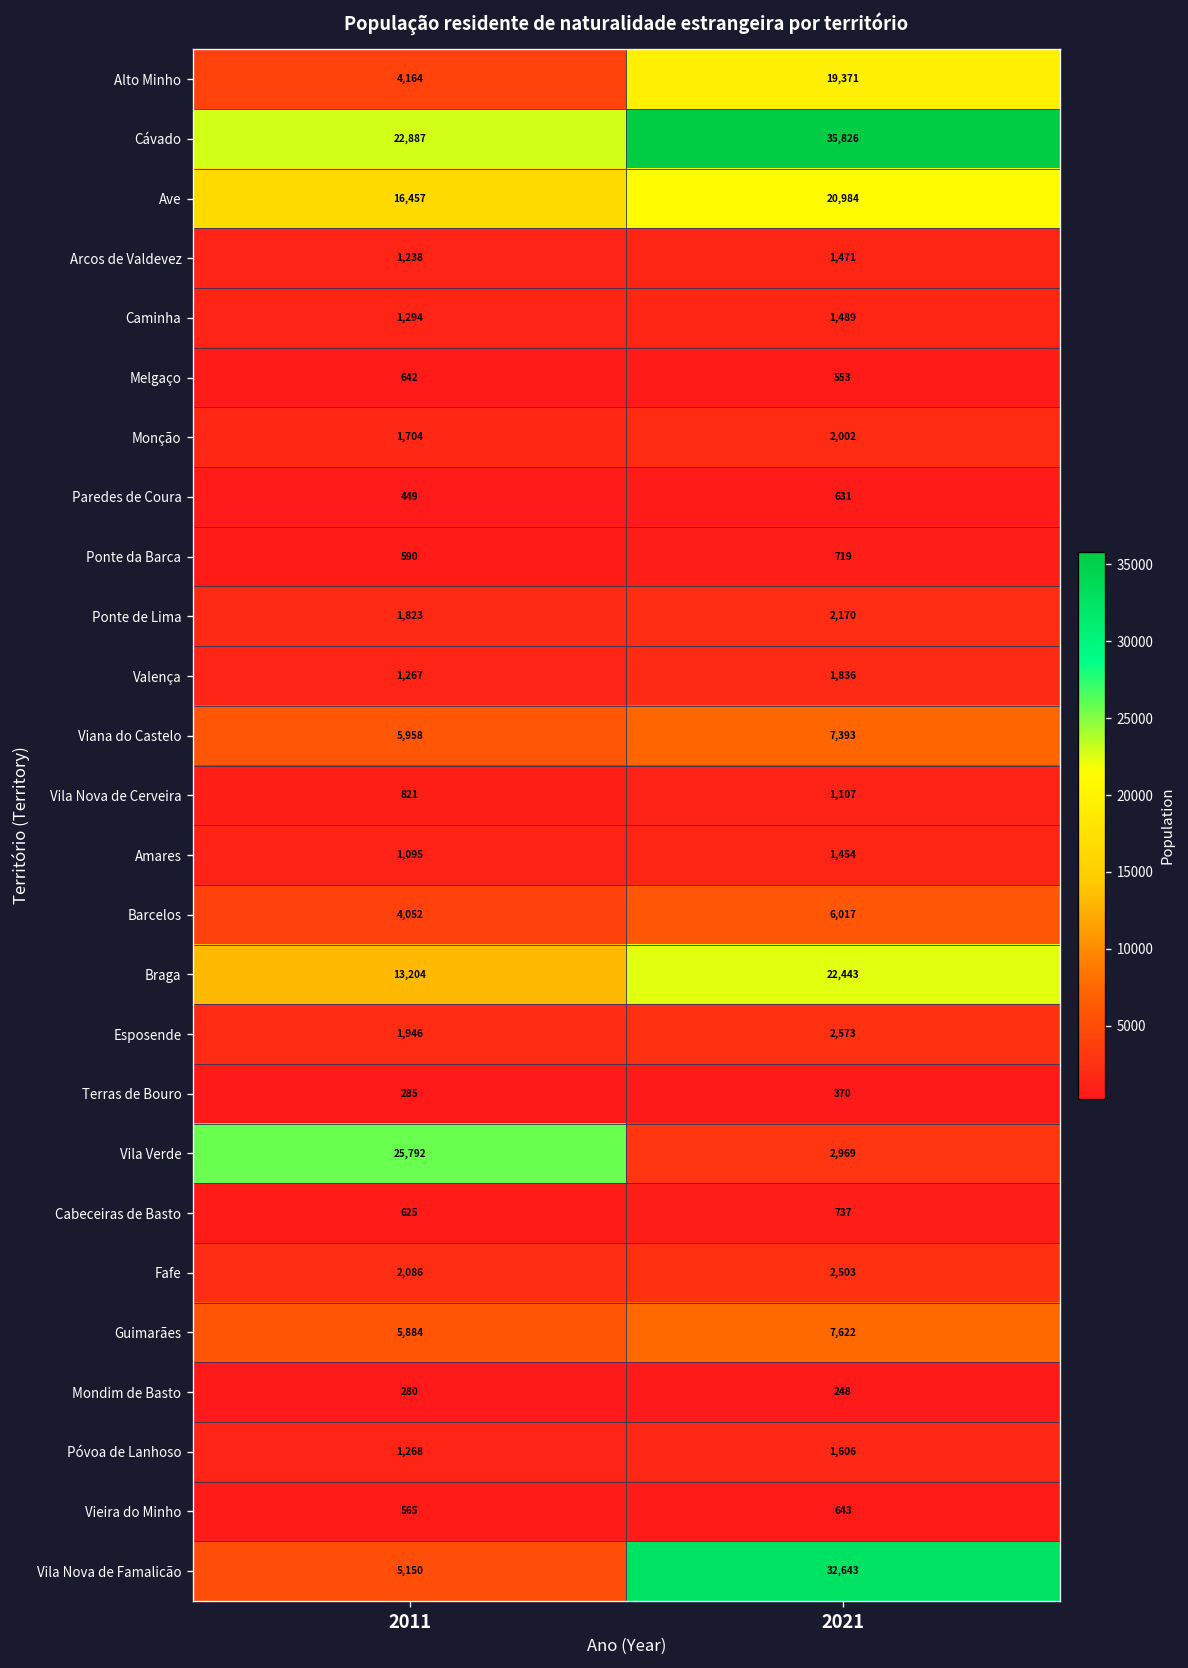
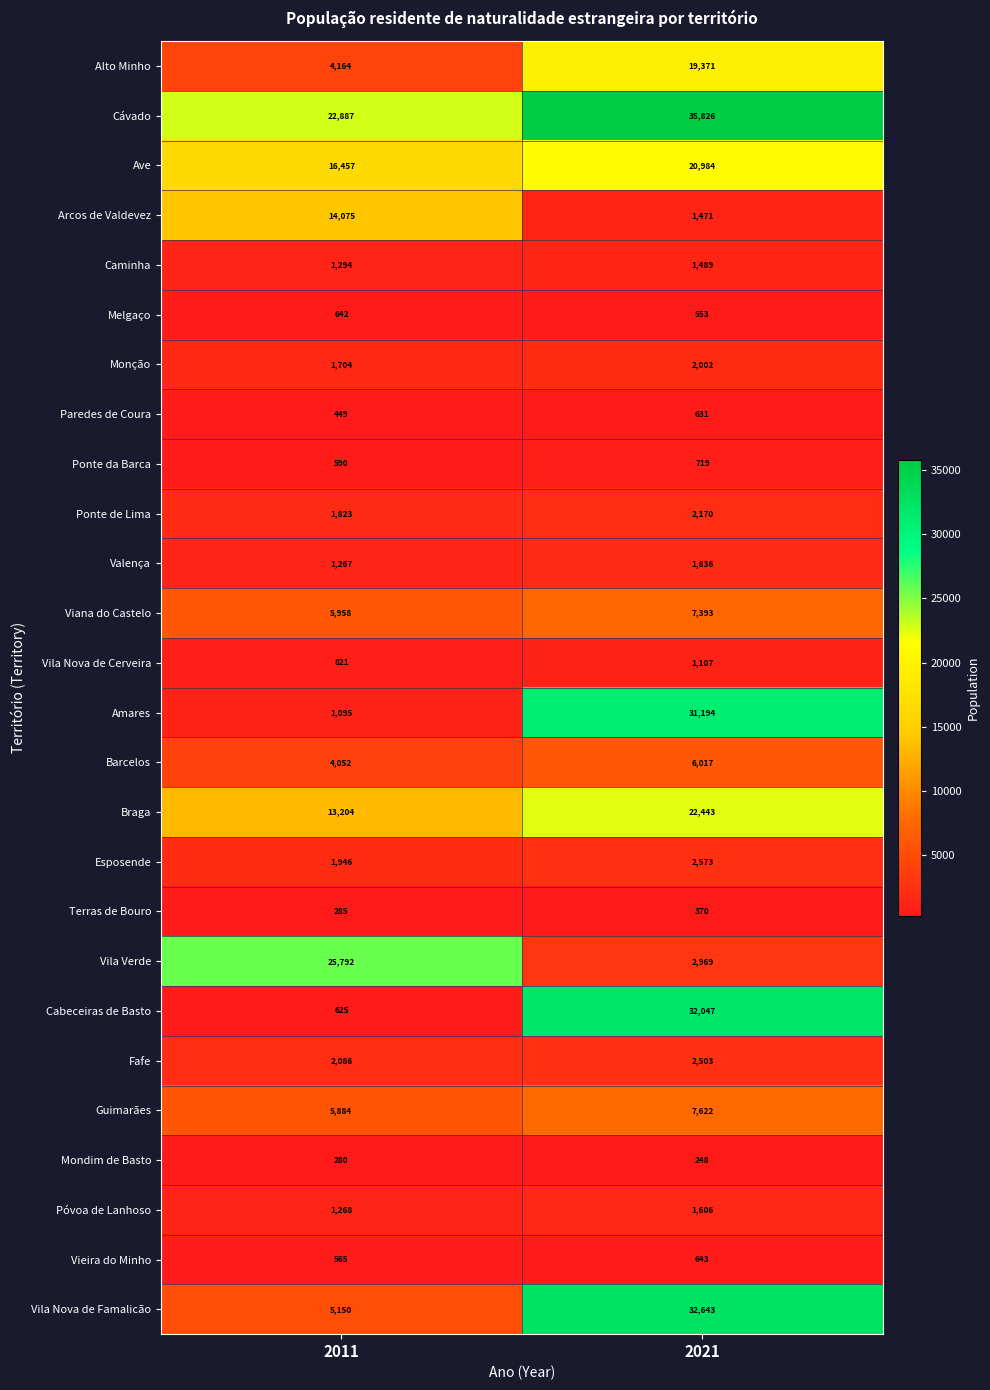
  {
    "Alto Minho": {
      "2011": "4,164",
      "2021": "19,371"
    },
    "Cávado": {
      "2011": "22,887",
      "2021": "35,826"
    },
    "Ave": {
      "2011": "16,457",
      "2021": "20,984"
    },
    "Arcos de Valdevez": {
-     "2011": "1,238",
+     "2011": "14,075",
      "2021": "1,471"
    },
    "Caminha": {
      "2011": "1,294",
      "2021": "1,489"
    },
    "Melgaço": {
      "2011": "642",
      "2021": "553"
    },
    "Monção": {
      "2011": "1,704",
      "2021": "2,002"
    },
    "Paredes de Coura": {
      "2011": "449",
      "2021": "631"
    },
    "Ponte da Barca": {
      "2011": "590",
      "2021": "719"
    },
    "Ponte de Lima": {
      "2011": "1,823",
      "2021": "2,170"
    },
    "Valença": {
      "2011": "1,267",
      "2021": "1,836"
    },
    "Viana do Castelo": {
      "2011": "5,958",
      "2021": "7,393"
    },
    "Vila Nova de Cerveira": {
      "2011": "821",
      "2021": "1,107"
    },
    "Amares": {
      "2011": "1,095",
-     "2021": "1,454"
+     "2021": "31,194"
    },
    "Barcelos": {
      "2011": "4,052",
      "2021": "6,017"
    },
    "Braga": {
      "2011": "13,204",
      "2021": "22,443"
    },
    "Esposende": {
      "2011": "1,946",
      "2021": "2,573"
    },
    "Terras de Bouro": {
      "2011": "285",
      "2021": "370"
    },
    "Vila Verde": {
      "2011": "25,792",
      "2021": "2,969"
    },
    "Cabeceiras de Basto": {
      "2011": "625",
-     "2021": "737"
+     "2021": "32,047"
    },
    "Fafe": {
      "2011": "2,086",
      "2021": "2,503"
    },
    "Guimarães": {
      "2011": "5,884",
      "2021": "7,622"
    },
    "Mondim de Basto": {
      "2011": "280",
      "2021": "248"
    },
    "Póvoa de Lanhoso": {
      "2011": "1,268",
      "2021": "1,606"
    },
    "Vieira do Minho": {
      "2011": "565",
      "2021": "643"
    },
    "Vila Nova de Famalicão": {
      "2011": "5,150",
      "2021": "32,643"
    }
  }
